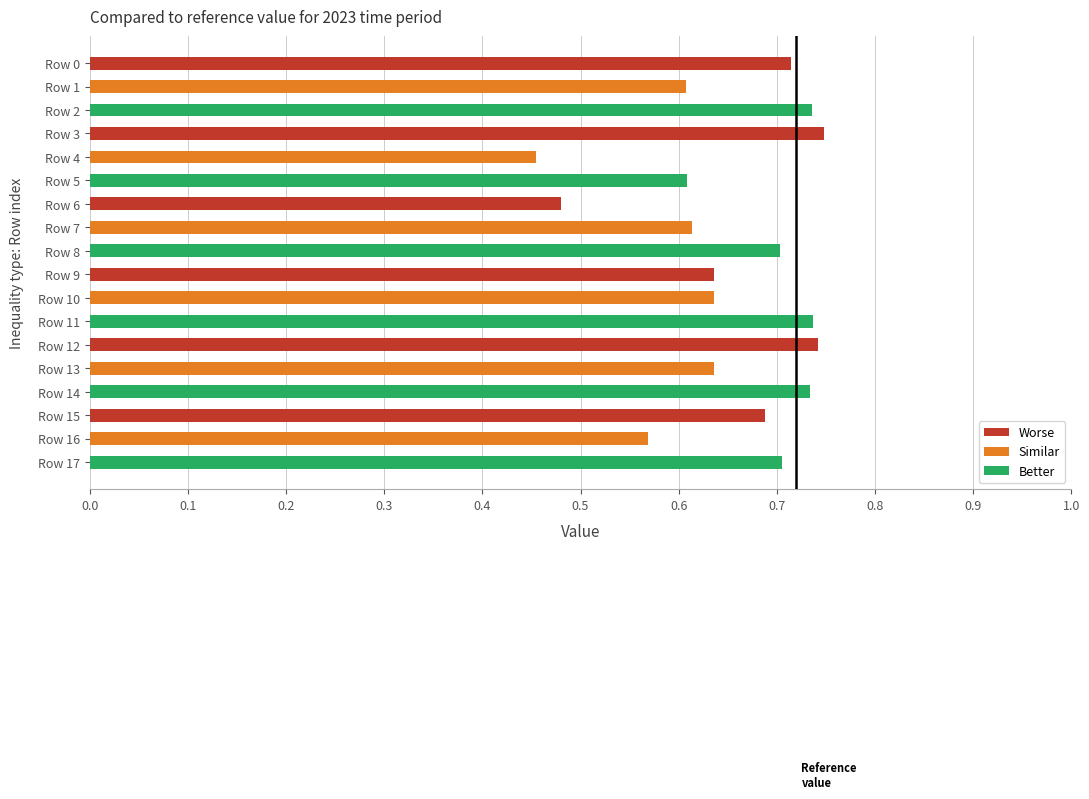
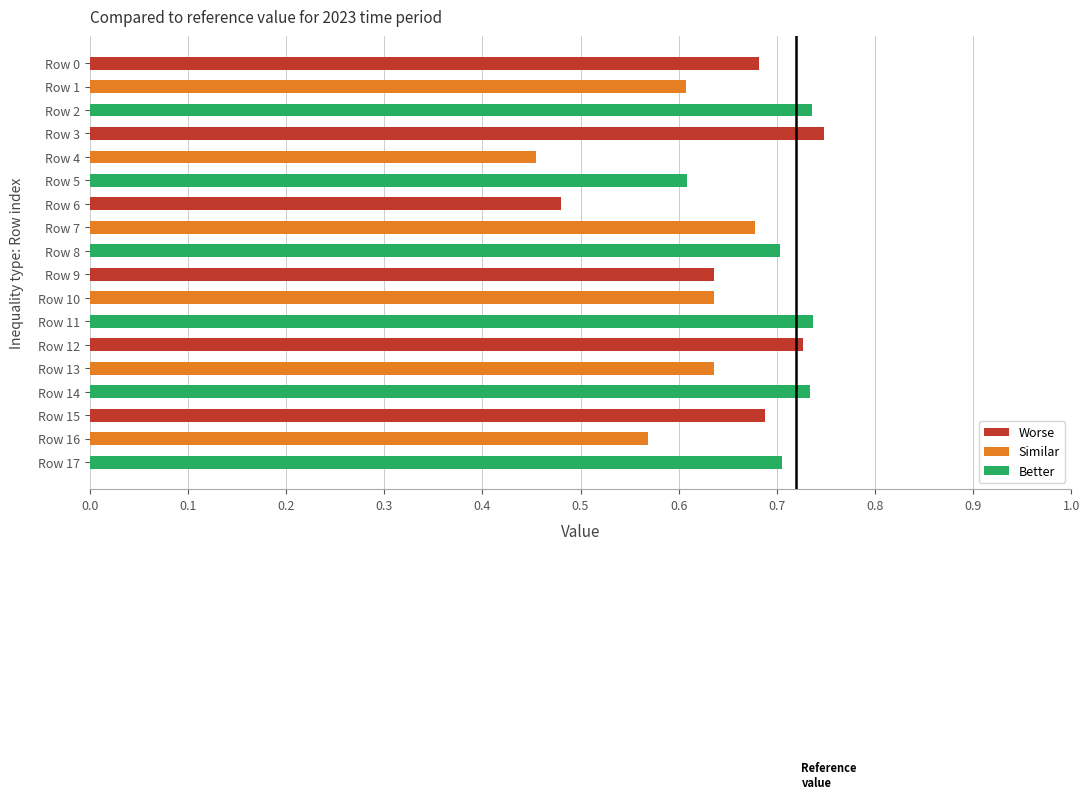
  {
-   "Row 0": 0.71,
+   "Row 0": 0.68,
    "Row 1": 0.61,
    "Row 2": 0.74,
    "Row 3": 0.75,
    "Row 4": 0.45,
    "Row 5": 0.61,
    "Row 6": 0.48,
-   "Row 7": 0.61,
+   "Row 7": 0.68,
    "Row 8": 0.70,
    "Row 9": 0.64,
    "Row 10": 0.64,
    "Row 11": 0.74,
-   "Row 12": 0.74,
+   "Row 12": 0.73,
    "Row 13": 0.64,
    "Row 14": 0.73,
    "Row 15": 0.69,
    "Row 16": 0.57,
    "Row 17": 0.71
  }
